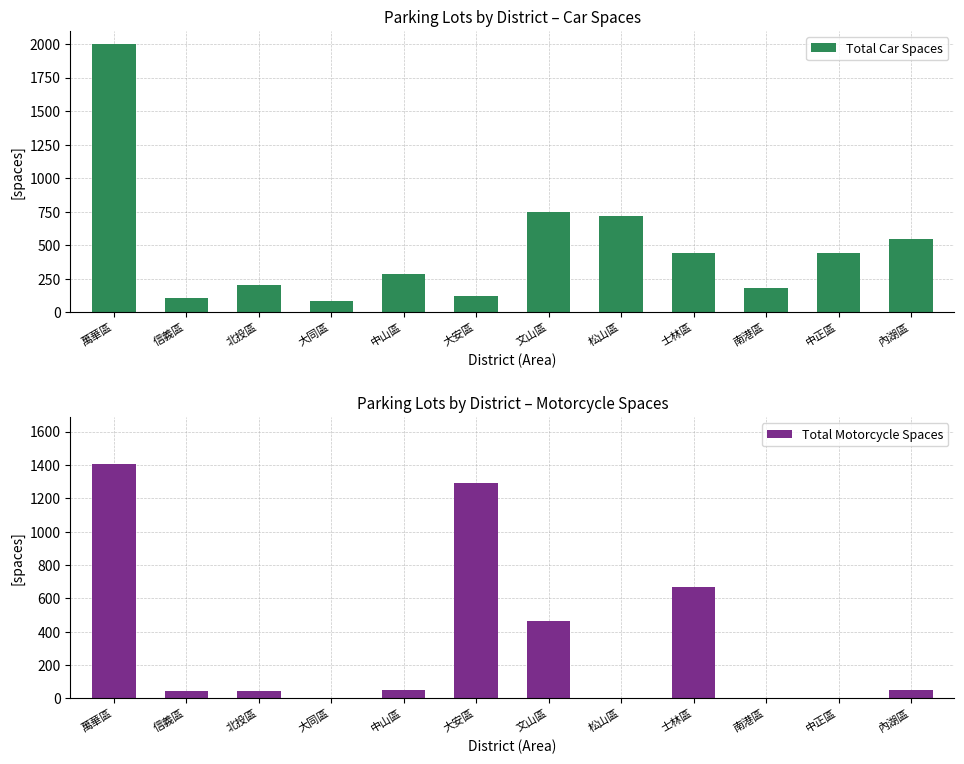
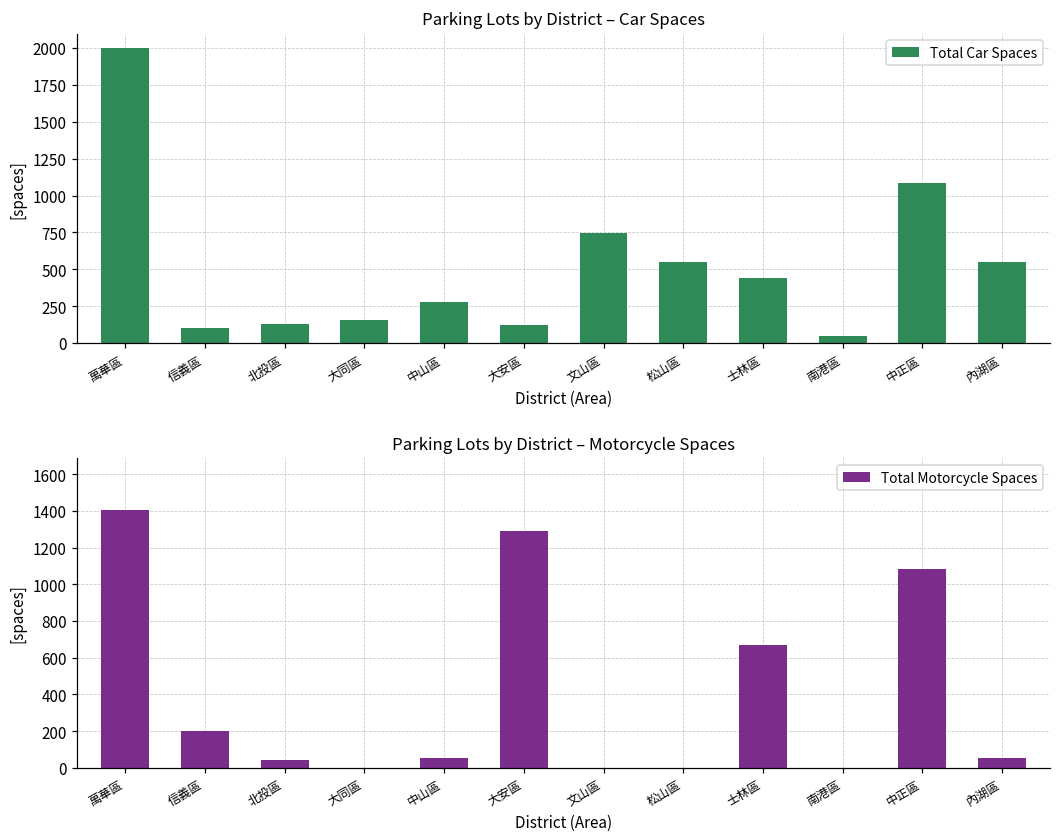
  {
    "Parking Lots by District – Car Spaces": {
      "萬華區": 2000,
      "信義區": 110,
-     "北投區": 200,
-     "大同區": 80,
+     "北投區": 130,
+     "大同區": 160,
      "中山區": 280,
      "大安區": 120,
      "文山區": 750,
-     "松山區": 720,
+     "松山區": 550,
      "士林區": 440,
-     "南港區": 180,
-     "中正區": 440,
+     "南港區": 50,
+     "中正區": 1090,
      "內湖區": 550
    },
    "Parking Lots by District – Motorcycle Spaces": {
      "萬華區": 1410,
-     "信義區": 40,
+     "信義區": 200,
      "北投區": 40,
      "大同區": 0,
      "中山區": 50,
      "大安區": 1290,
-     "文山區": 460,
+     "文山區": 0,
      "松山區": 0,
      "士林區": 670,
      "南港區": 0,
-     "中正區": 0,
+     "中正區": 1090,
      "內湖區": 50
    }
  }
